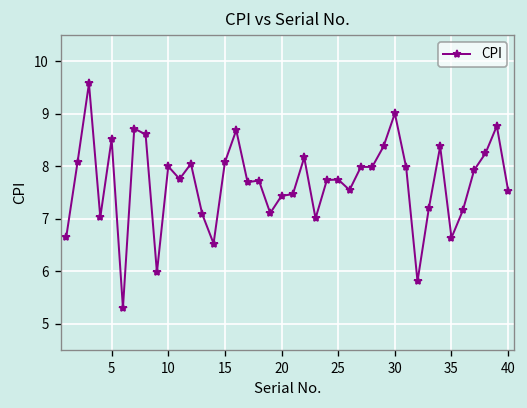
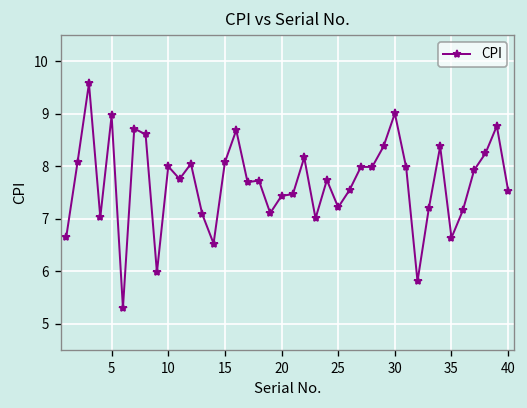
  {
-   "5": 8.5,
+   "5": 9.0,
    "10": 8.0,
    "15": 8.1,
    "20": 7.4,
-   "25": 7.8,
+   "25": 7.2,
    "30": 9.0,
    "35": 6.6,
    "40": 7.5
  }
